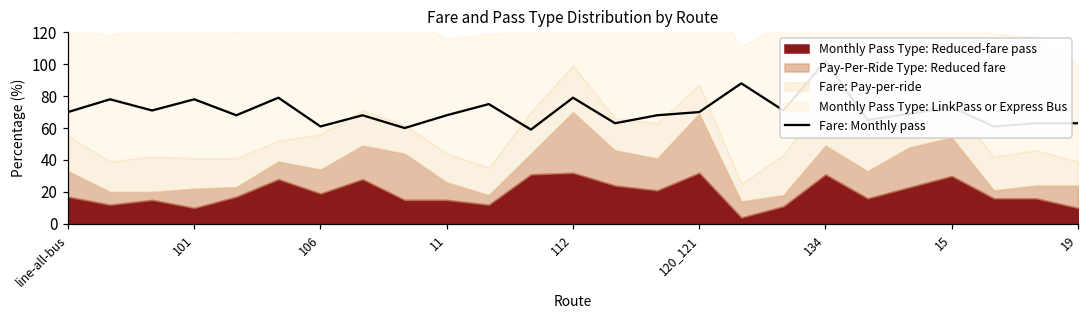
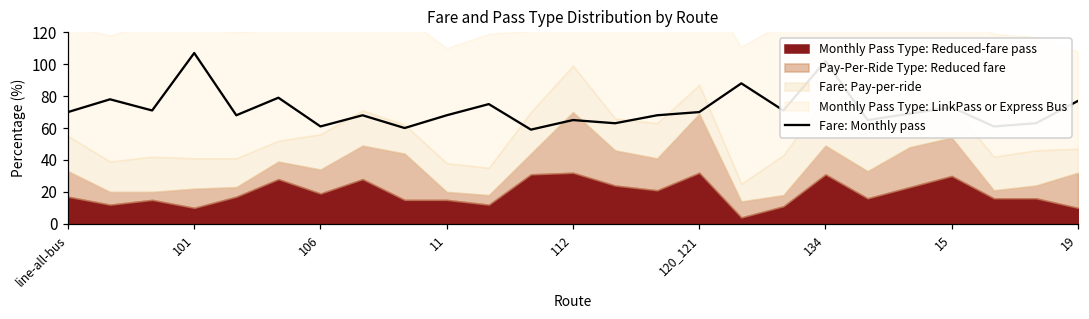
  {
    "Fare: Monthly pass": {
      "line-all-bus": 70,
-     "101": 78,
+     "101": 107,
      "106": 61,
      "11": 68,
-     "112": 79,
-     "19": 63
+     "112": 65,
+     "19": 77
    },
    "Monthly Pass Type: Reduced-fare pass": {
      "line-all-bus": 17,
      "101": 10,
      "106": 19,
      "11": 15,
      "112": 32,
      "120_121": 32,
      "134": 31,
      "15": 30,
      "19": 10
    },
    "Pay-Per-Ride Type: Reduced fare": {
      "line-all-bus": 16,
      "101": 12,
      "106": 15,
-     "11": 11,
+     "11": 5,
      "112": 38,
      "134": 18,
      "15": 24,
-     "19": 14
+     "19": 22
    }
  }
